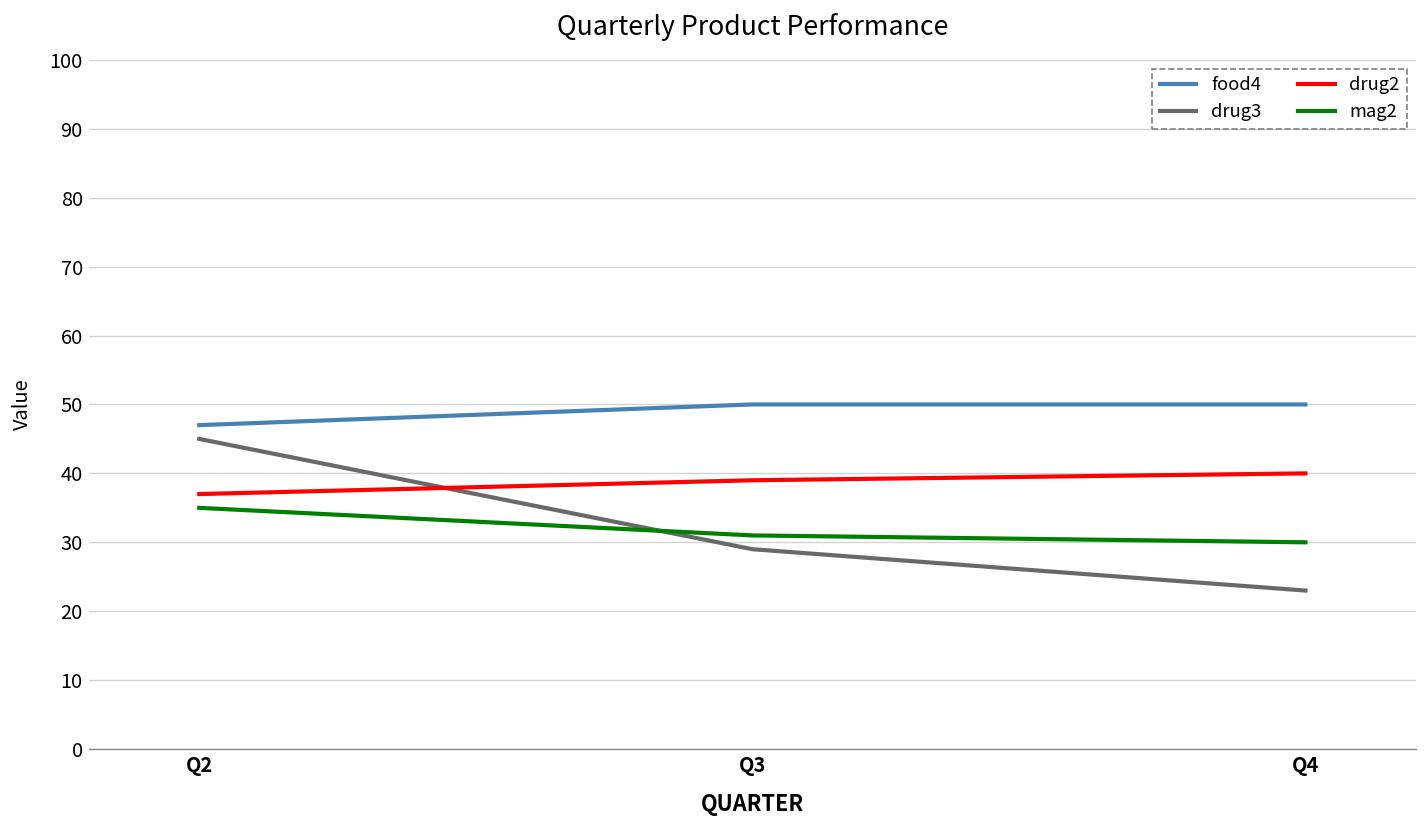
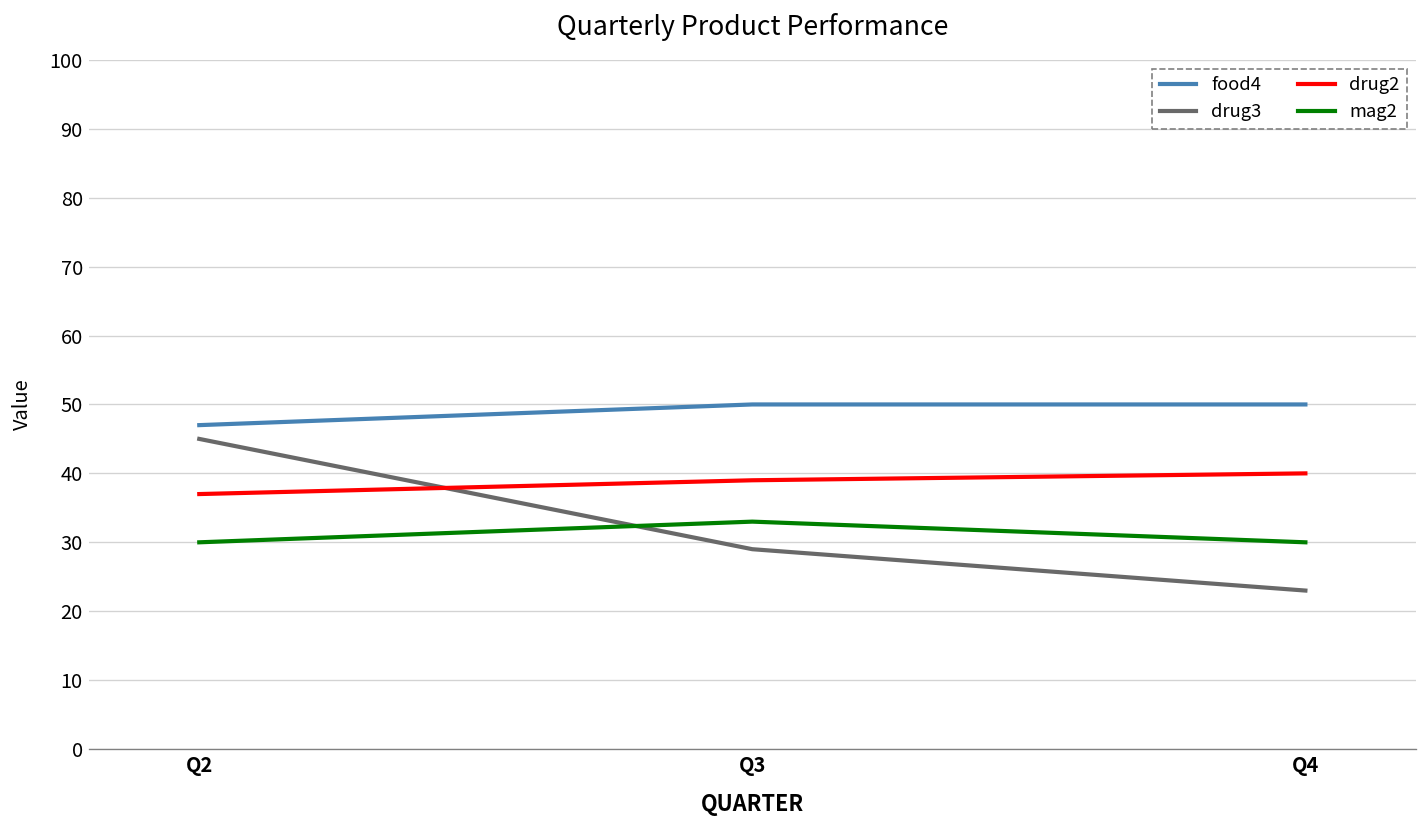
  {
    "food4": {
      "Q2": 47,
      "Q3": 50,
      "Q4": 50
    },
    "drug3": {
      "Q2": 45,
      "Q3": 29,
      "Q4": 23
    },
    "drug2": {
      "Q2": 37,
      "Q3": 39,
      "Q4": 40
    },
    "mag2": {
-     "Q2": 35,
-     "Q3": 31,
+     "Q2": 30,
+     "Q3": 33,
      "Q4": 30
    }
  }
